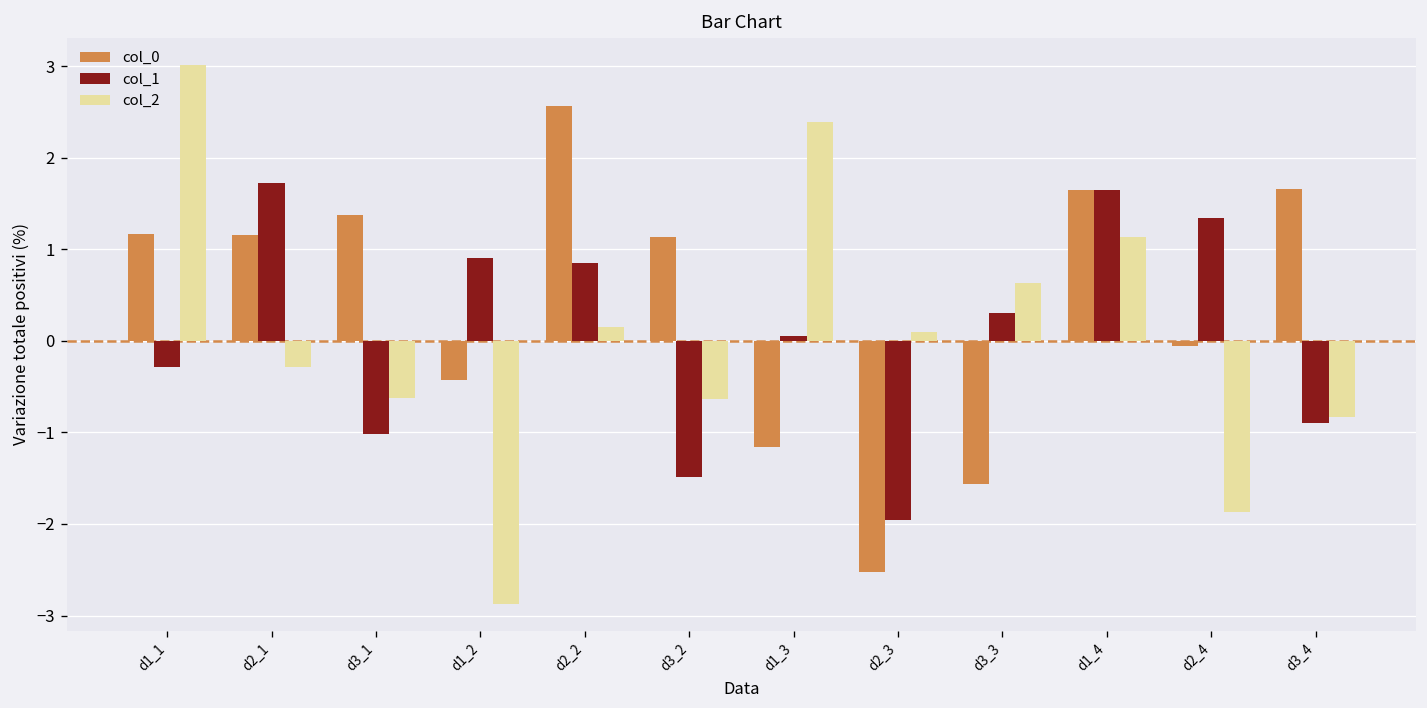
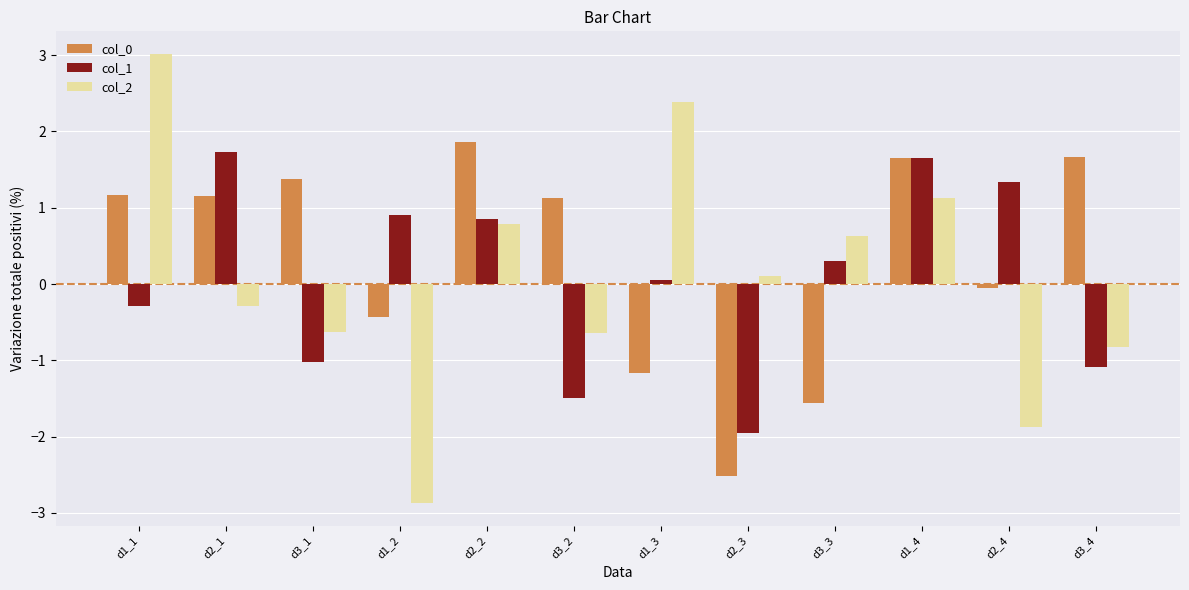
  {
    "col_0": {
      "d1_1": 1.2,
      "d2_1": 1.2,
      "d3_1": 1.4,
      "d1_2": -0.4,
-     "d2_2": 2.6,
+     "d2_2": 1.9,
      "d3_2": 1.1,
      "d1_3": -1.2,
      "d2_3": -2.5,
      "d3_3": -1.6,
      "d1_4": 1.6,
      "d2_4": -0.1,
      "d3_4": 1.7
    },
    "col_1": {
      "d1_1": -0.3,
      "d2_1": 1.7,
      "d3_1": -1.0,
      "d1_2": 0.9,
      "d2_2": 0.9,
      "d3_2": -1.5,
      "d1_3": 0.1,
      "d2_3": -2.0,
      "d3_3": 0.3,
      "d1_4": 1.6,
      "d2_4": 1.3,
-     "d3_4": -0.9
+     "d3_4": -1.1
    },
    "col_2": {
      "d1_1": 3.0,
      "d2_1": -0.3,
      "d3_1": -0.6,
      "d1_2": -2.9,
-     "d2_2": 0.1,
+     "d2_2": 0.8,
      "d3_2": -0.6,
      "d1_3": 2.4,
      "d2_3": 0.1,
      "d3_3": 0.6,
      "d1_4": 1.1,
      "d2_4": -1.9,
      "d3_4": -0.8
    }
  }
